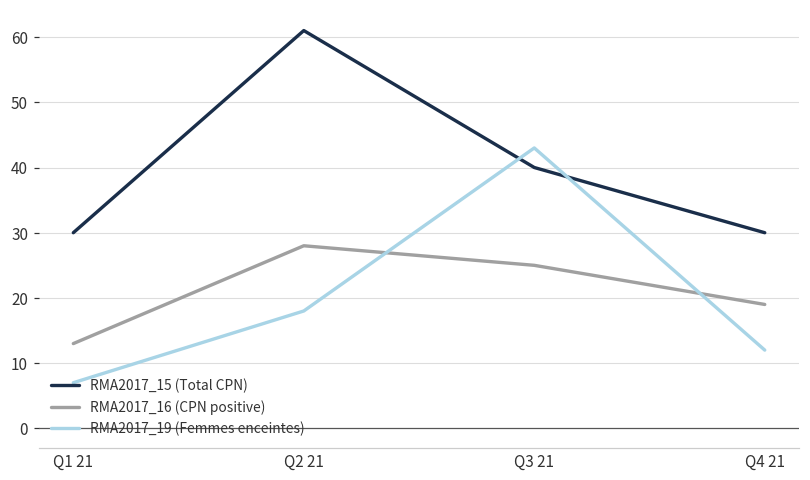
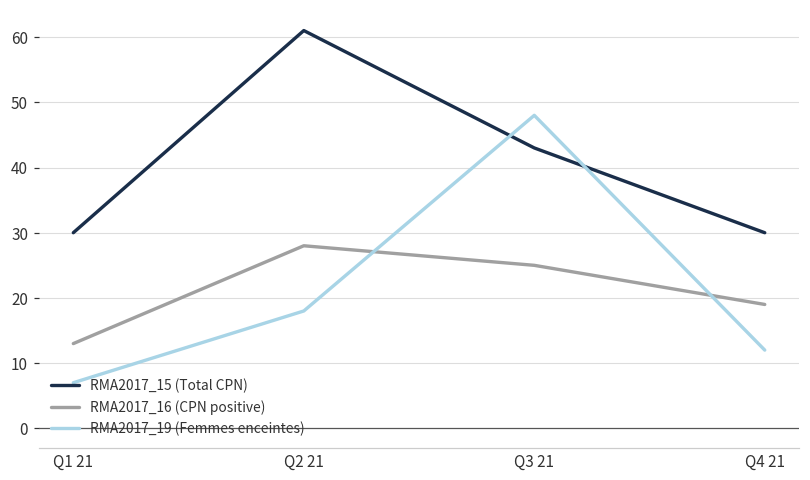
  {
    "RMA2017_15 (Total CPN)": {
      "Q1 21": 30,
      "Q2 21": 61,
-     "Q3 21": 40,
+     "Q3 21": 43,
      "Q4 21": 30
    },
    "RMA2017_16 (CPN positive)": {
      "Q1 21": 13,
      "Q2 21": 28,
      "Q3 21": 25,
      "Q4 21": 19
    },
    "RMA2017_19 (Femmes enceintes)": {
      "Q1 21": 7,
      "Q2 21": 18,
-     "Q3 21": 43,
+     "Q3 21": 48,
      "Q4 21": 12
    }
  }
